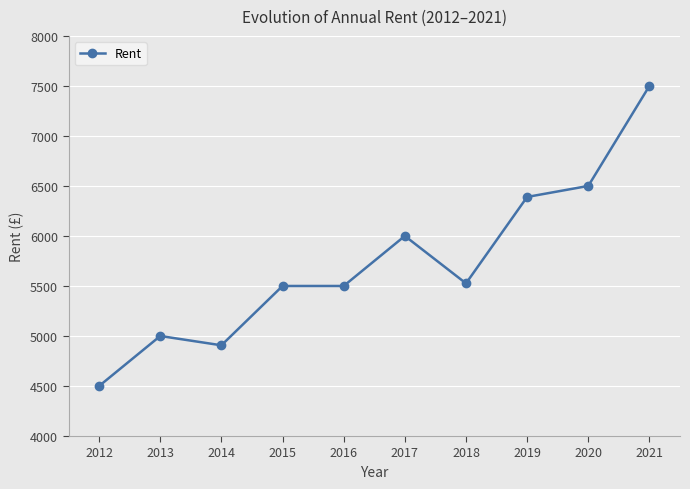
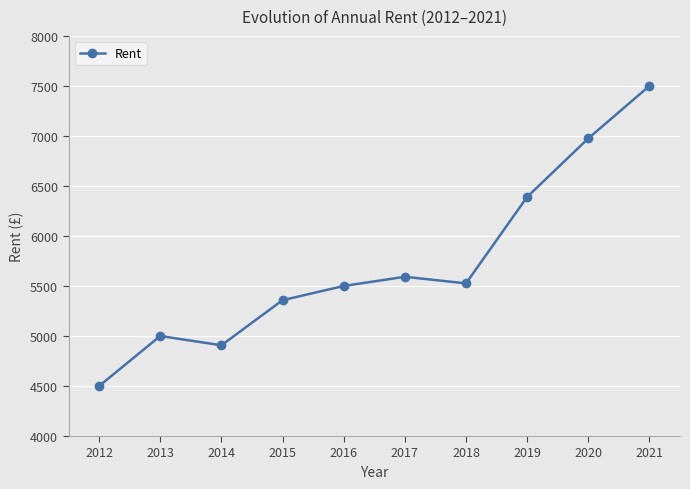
  {
    "2012": 4500,
    "2013": 5000,
    "2014": 4910,
-   "2015": 5500,
+   "2015": 5360,
    "2016": 5500,
-   "2017": 6000,
+   "2017": 5590,
    "2018": 5530,
    "2019": 6390,
-   "2020": 6500,
+   "2020": 6980,
    "2021": 7500
  }
